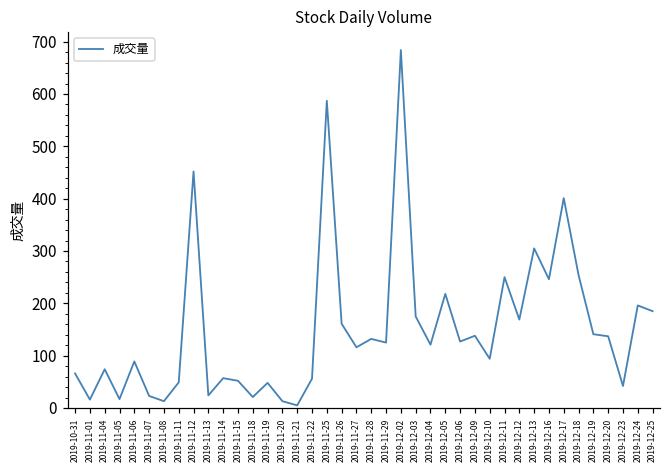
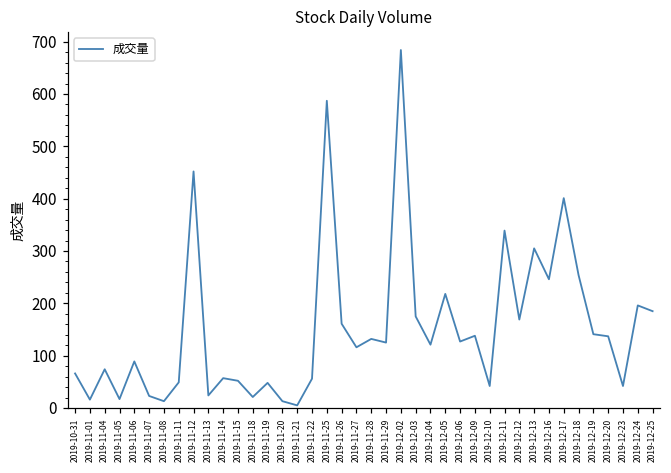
  {
    "2019-10-31": 70,
    "2019-11-01": 20,
    "2019-11-04": 70,
    "2019-11-05": 20,
    "2019-11-06": 90,
    "2019-11-07": 20,
    "2019-11-08": 10,
    "2019-11-11": 50,
    "2019-11-12": 450,
    "2019-11-13": 20,
    "2019-11-14": 60,
    "2019-11-15": 50,
    "2019-11-18": 20,
    "2019-11-19": 50,
    "2019-11-20": 10,
    "2019-11-21": 10,
    "2019-11-22": 60,
    "2019-11-25": 590,
    "2019-11-26": 160,
    "2019-11-27": 120,
    "2019-11-28": 130,
    "2019-11-29": 130,
    "2019-12-02": 680,
    "2019-12-03": 180,
    "2019-12-04": 120,
    "2019-12-05": 220,
    "2019-12-06": 130,
    "2019-12-09": 140,
-   "2019-12-10": 90,
-   "2019-12-11": 250,
+   "2019-12-10": 40,
+   "2019-12-11": 340,
    "2019-12-12": 170,
    "2019-12-13": 310,
    "2019-12-16": 250,
    "2019-12-17": 400,
    "2019-12-18": 250,
    "2019-12-19": 140,
    "2019-12-20": 140,
    "2019-12-23": 40,
    "2019-12-24": 200,
    "2019-12-25": 190
  }
